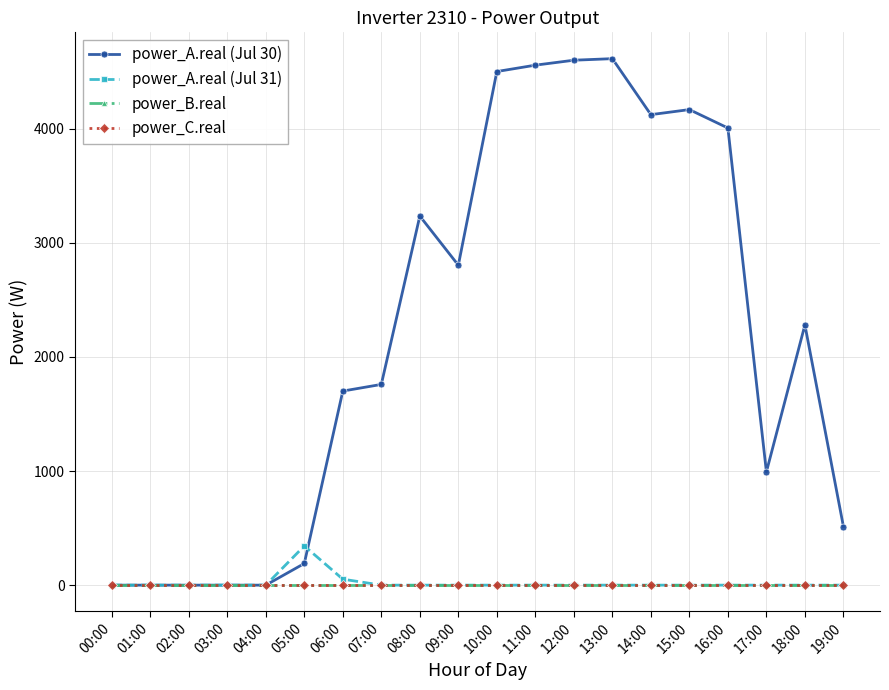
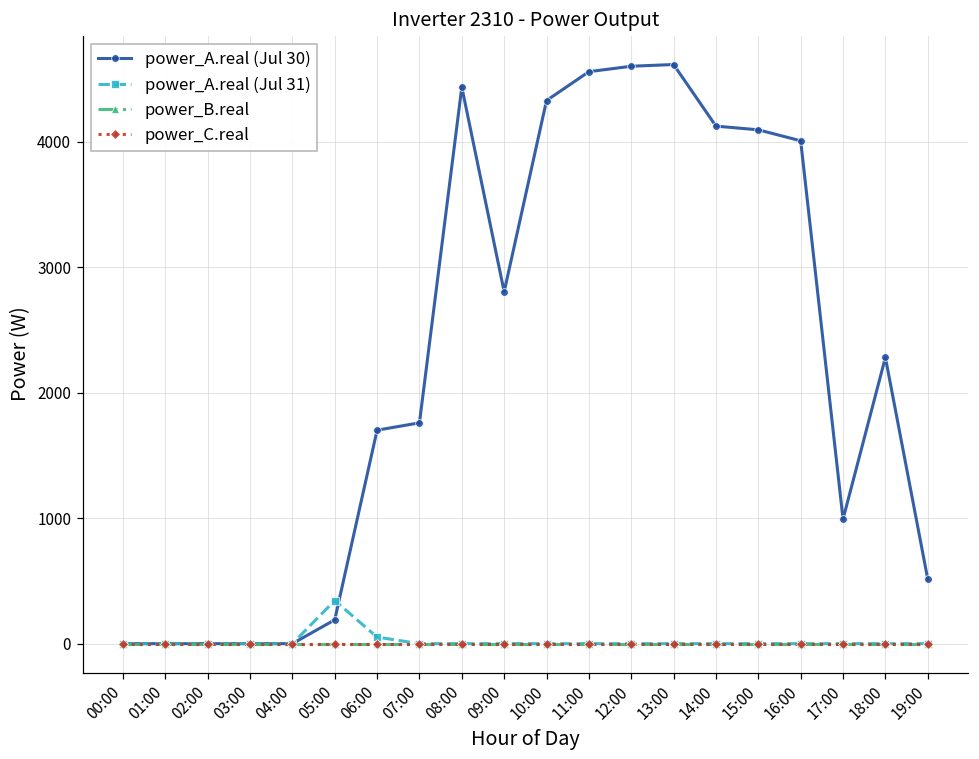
  {
    "power_A.real (Jul 30)": {
      "05:00": 190,
      "06:00": 1700,
      "07:00": 1760,
-     "08:00": 3230,
+     "08:00": 4430,
      "09:00": 2800,
-     "10:00": 4500,
+     "10:00": 4330,
      "11:00": 4560,
      "12:00": 4600,
      "13:00": 4610,
      "14:00": 4120,
-     "15:00": 4170,
+     "15:00": 4090,
      "16:00": 4010,
      "17:00": 990,
      "18:00": 2280,
      "19:00": 510
    },
    "power_A.real (Jul 31)": {
      "05:00": 340,
      "06:00": 50
    },
    "power_C.real": {
      "05:00": 0,
      "06:00": 0
    }
  }
